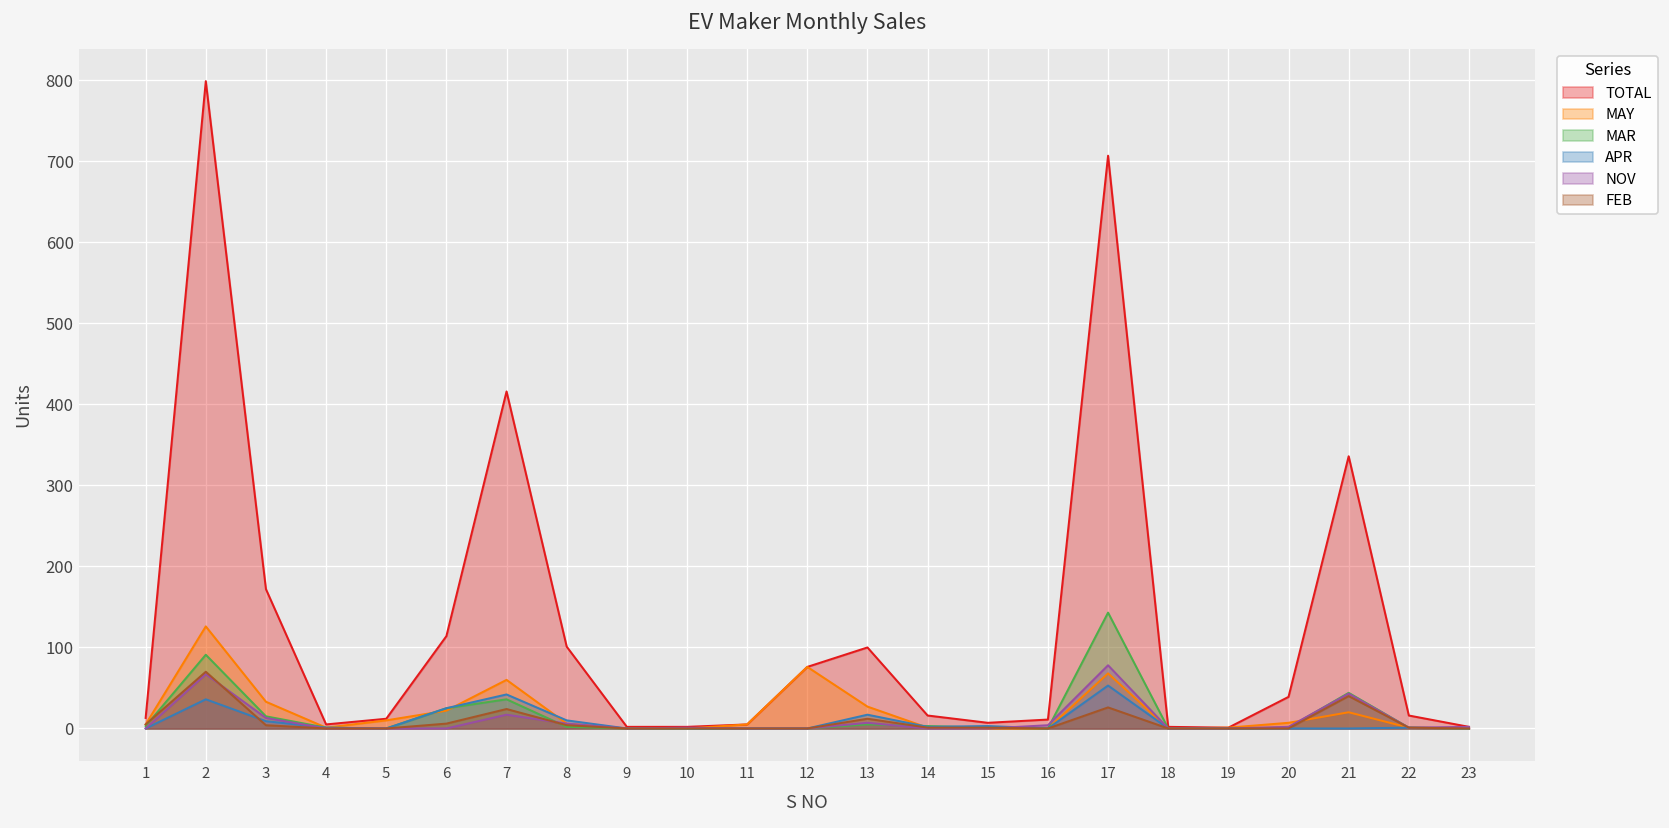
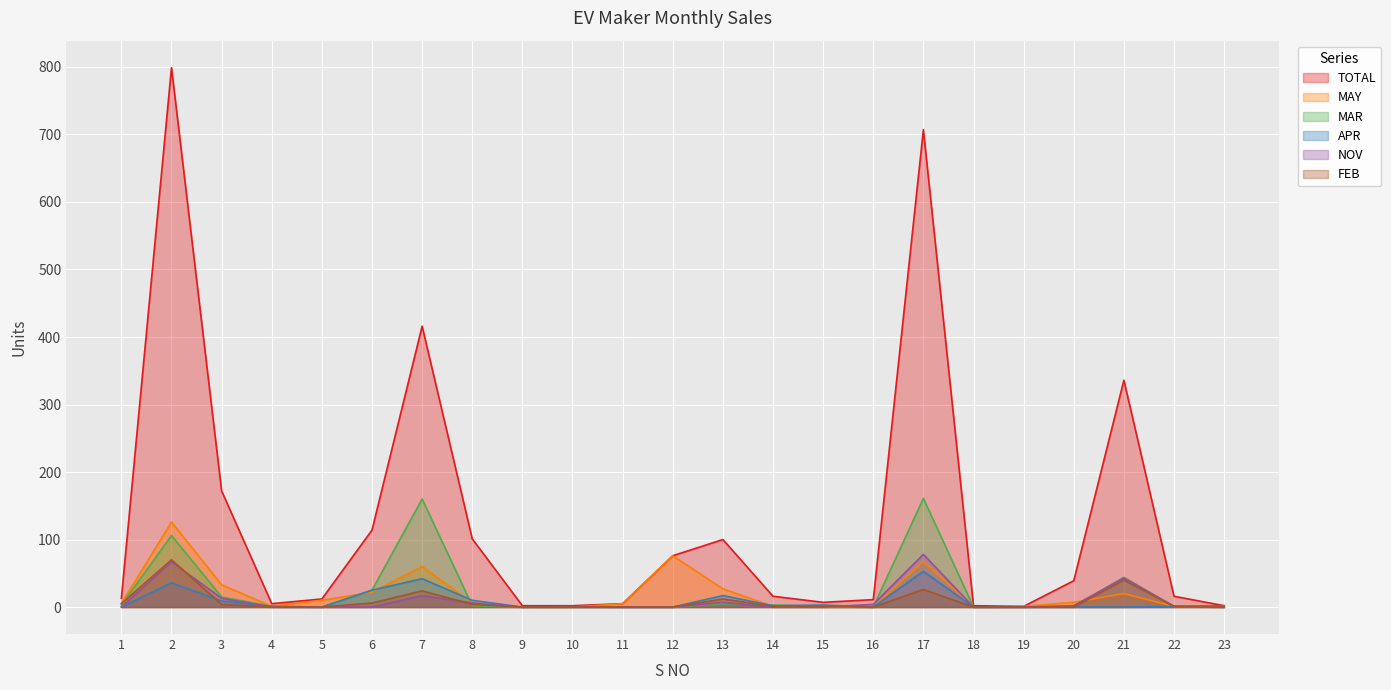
  {
    "MAR": {
-     "2": 90,
-     "7": 40,
-     "17": 140
+     "2": 110,
+     "7": 160,
+     "17": 160
    }
  }
